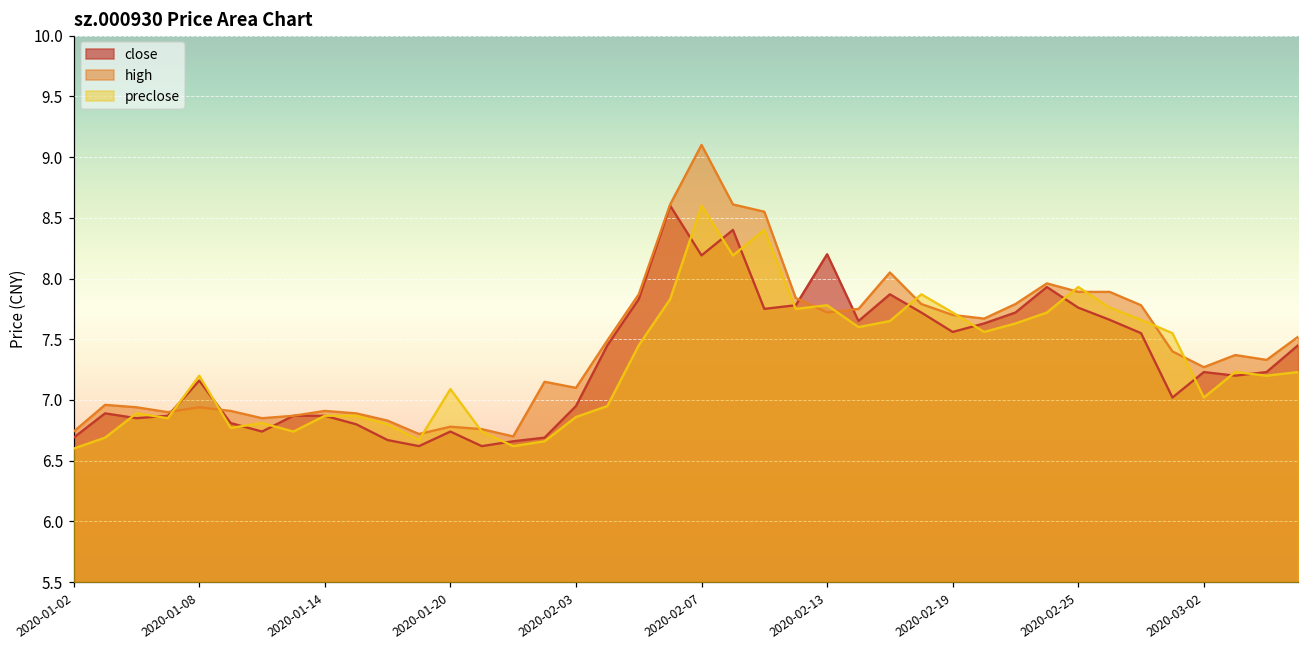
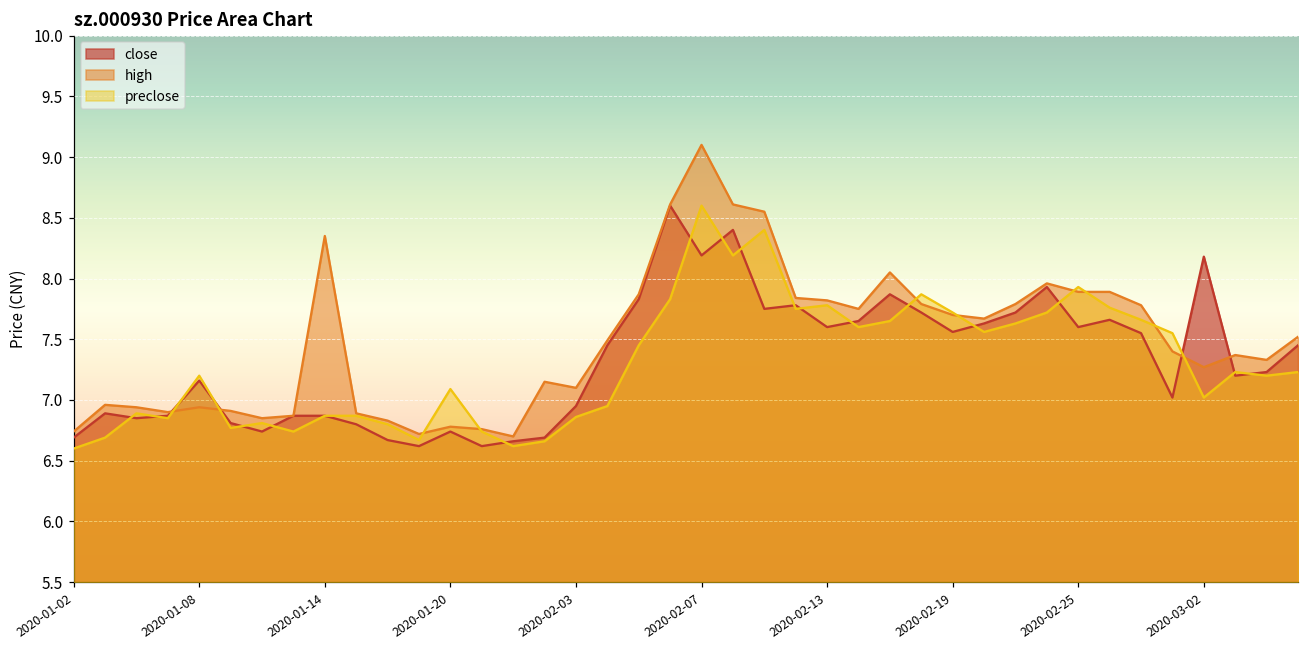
  {
    "close": {
      "2020-01-02": 6.69,
      "2020-01-08": 7.16,
      "2020-01-20": 6.74,
      "2020-02-03": 6.95,
      "2020-02-07": 8.19,
-     "2020-02-13": 8.2,
+     "2020-02-13": 7.6,
      "2020-02-19": 7.56,
-     "2020-02-25": 7.76,
-     "2020-03-02": 7.23
+     "2020-02-25": 7.60,
+     "2020-03-02": 8.18
    },
    "high": {
      "2020-01-02": 6.74,
      "2020-01-08": 6.94,
-     "2020-01-14": 6.91,
+     "2020-01-14": 8.35,
      "2020-01-20": 6.78,
      "2020-02-03": 7.10,
      "2020-02-07": 9.10,
-     "2020-02-13": 7.72,
+     "2020-02-13": 7.82,
      "2020-02-25": 7.89,
      "2020-03-02": 7.27
    },
    "preclose": {
      "2020-01-02": 6.60,
      "2020-01-08": 7.20,
      "2020-01-20": 7.09,
      "2020-02-03": 6.86,
      "2020-02-07": 8.60,
      "2020-02-13": 7.78,
      "2020-02-25": 7.93,
      "2020-03-02": 7.02
    }
  }
